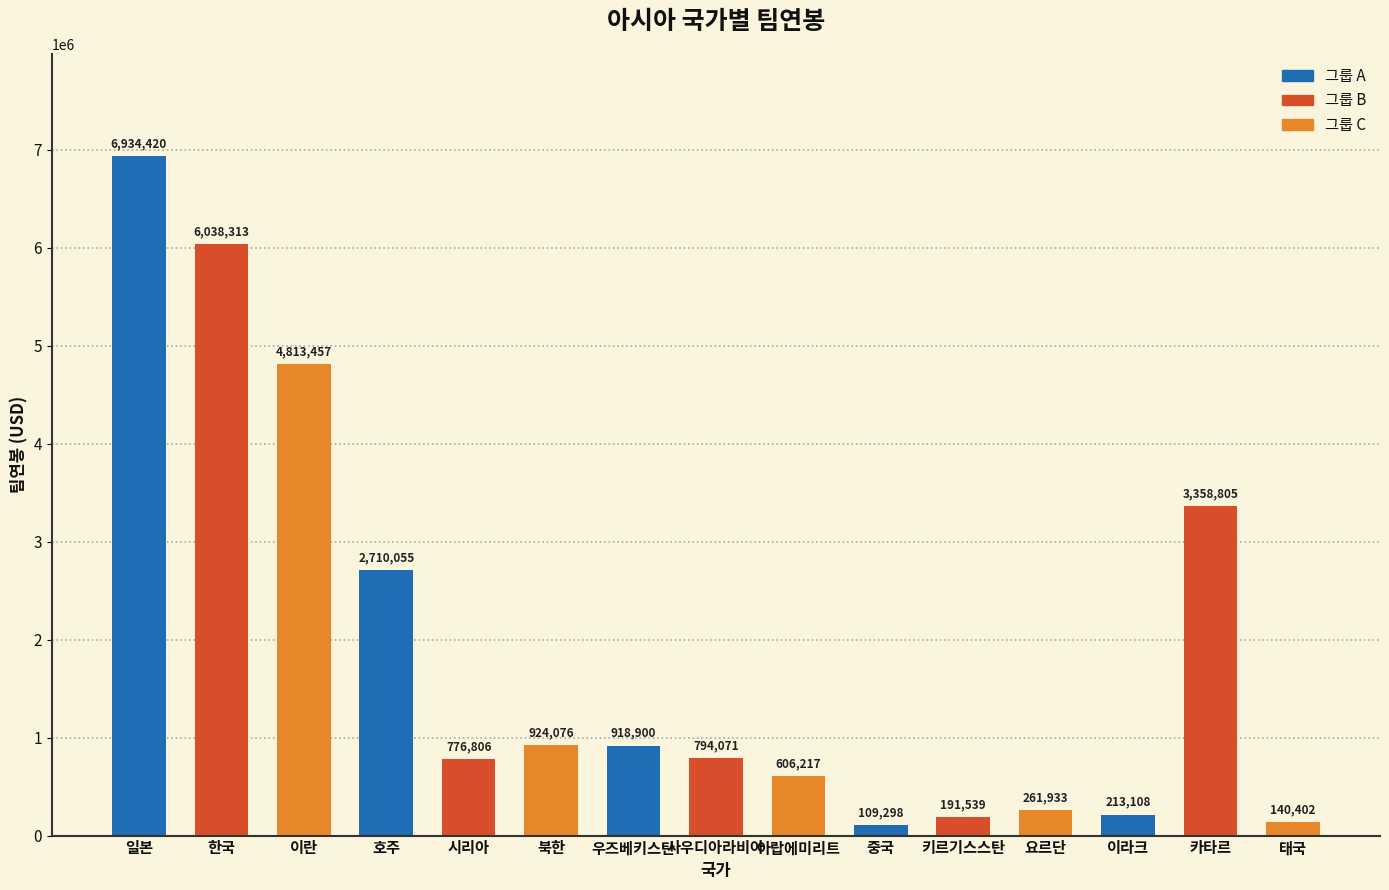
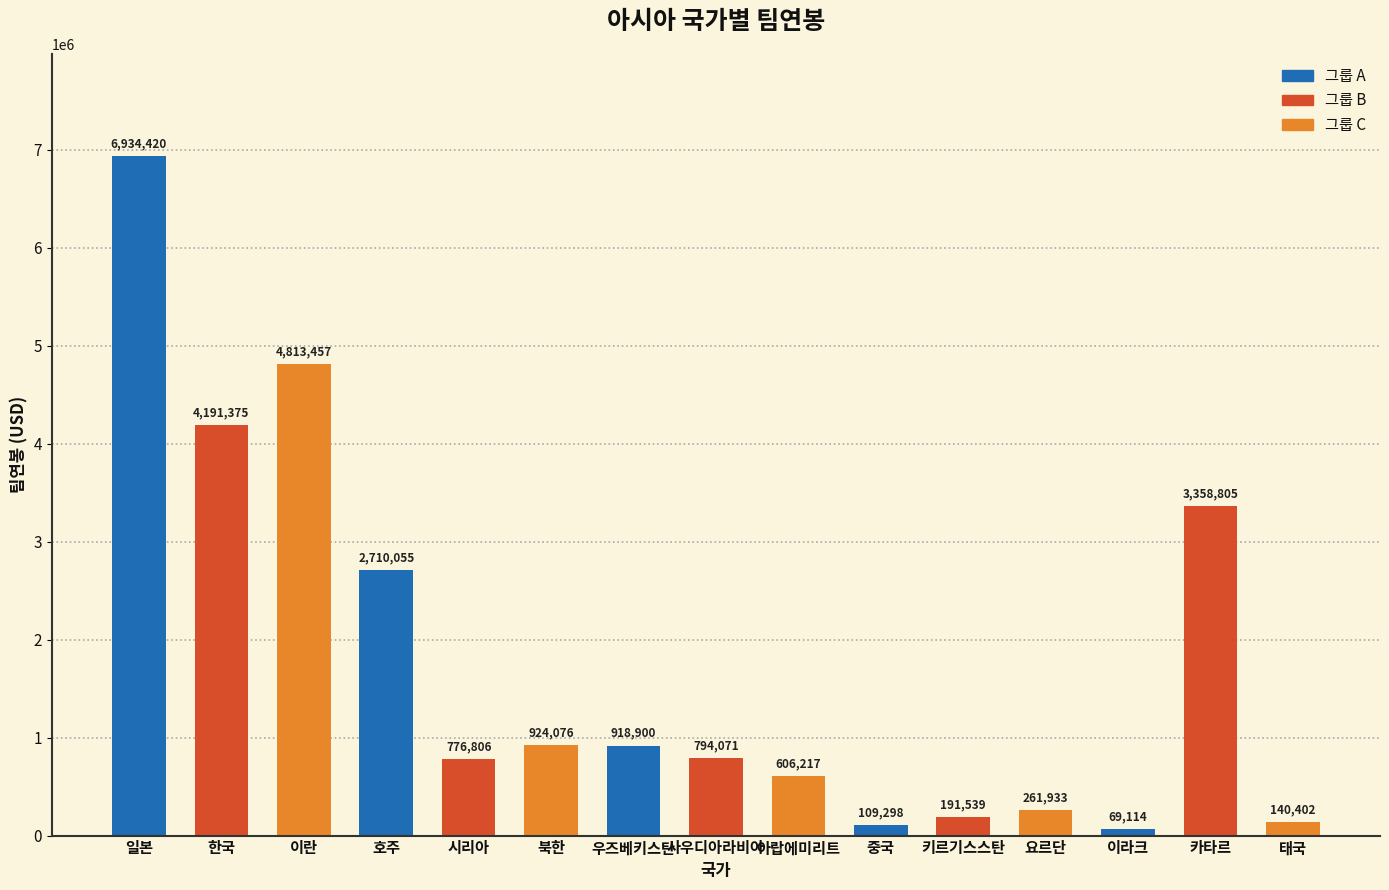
  {
    "일본": "6,934,420",
-   "한국": "6,038,313",
+   "한국": "4,191,375",
    "이란": "4,813,457",
    "호주": "2,710,055",
    "시리아": "776,806",
    "북한": "924,076",
    "우즈베키스탄": "918,900",
    "사우디아라비아": "794,071",
    "아랍에미리트": "606,217",
    "중국": "109,298",
    "키르기스스탄": "191,539",
    "요르단": "261,933",
-   "이라크": "213,108",
+   "이라크": "69,114",
    "카타르": "3,358,805",
    "태국": "140,402"
  }
